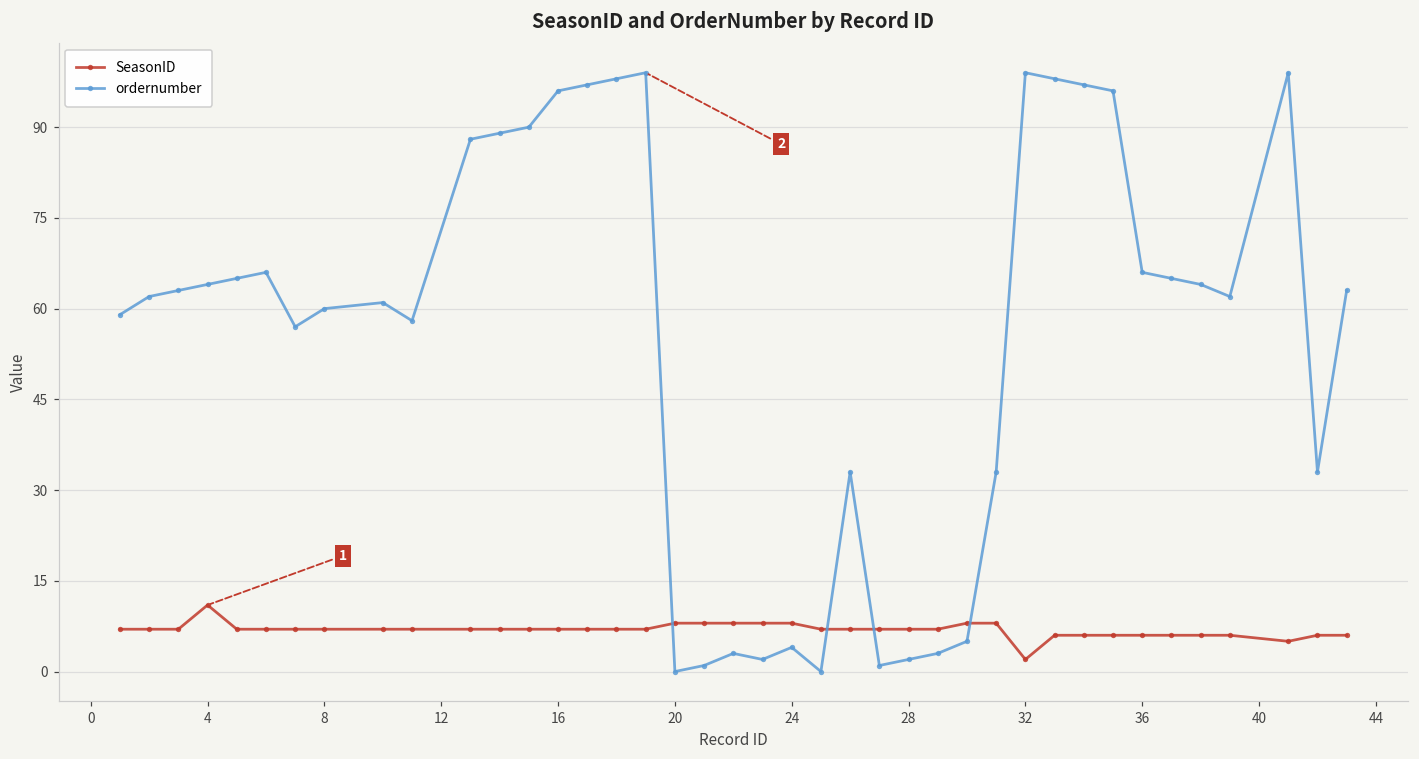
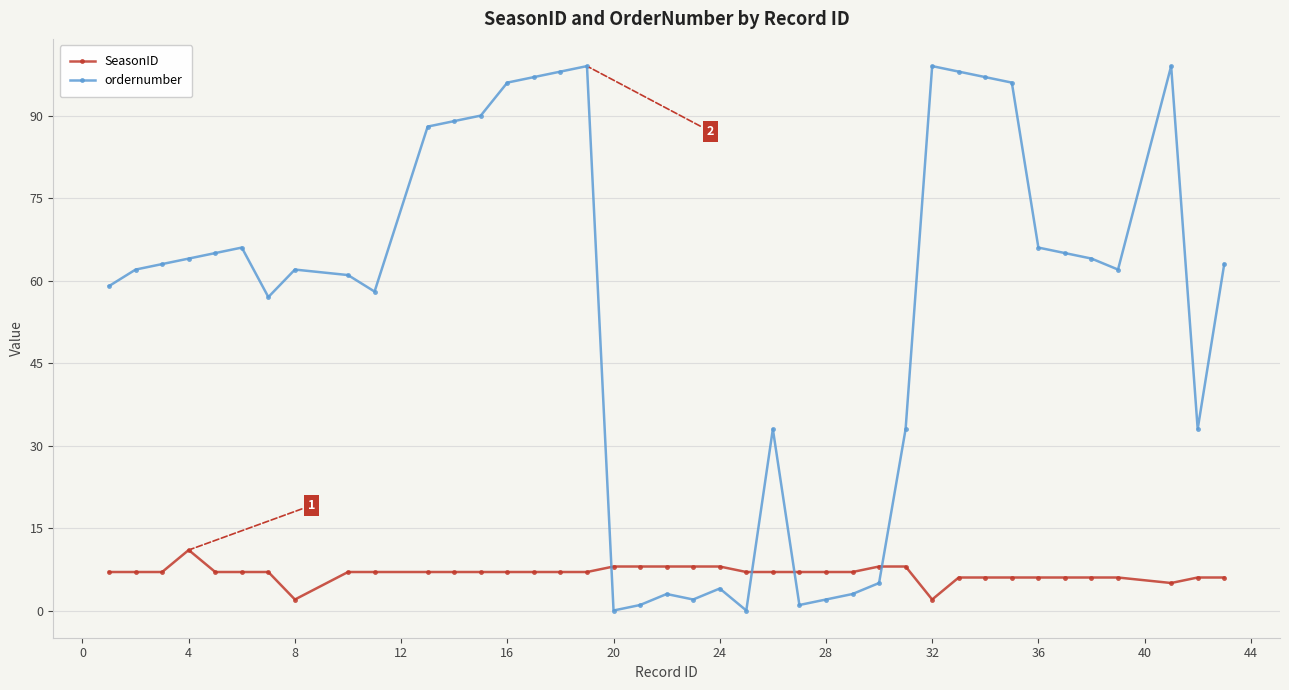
  {
    "SeasonID": {
      "4": 11,
-     "8": 7,
+     "8": 2,
      "16": 7,
      "20": 8,
      "24": 8,
      "28": 7,
      "32": 2,
      "36": 6
    },
    "ordernumber": {
      "4": 64,
-     "8": 60,
+     "8": 62,
      "16": 96,
      "20": 0,
      "24": 4,
      "28": 2,
      "32": 99,
      "36": 66
    }
  }
